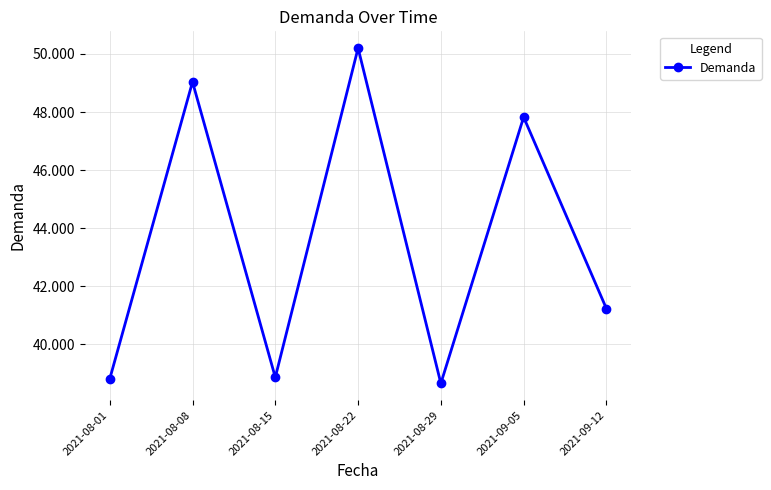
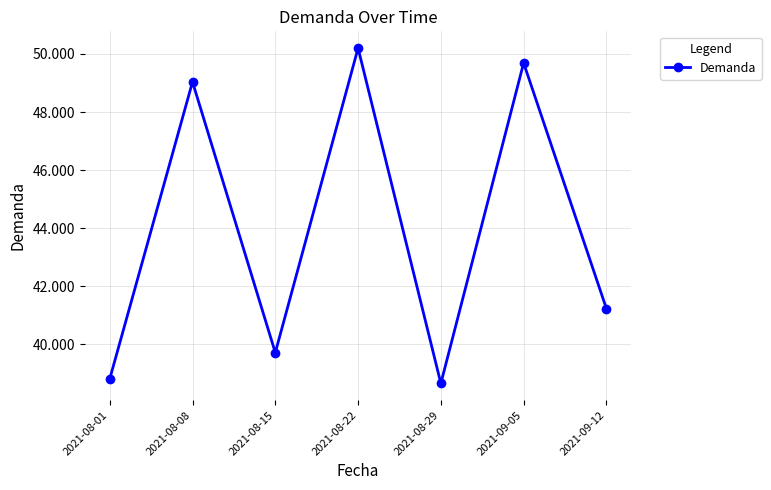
  {
    "2021-08-01": 38.8,
    "2021-08-08": 49.0,
-   "2021-08-15": 38.9,
+   "2021-08-15": 39.7,
    "2021-08-22": 50.2,
    "2021-08-29": 38.7,
-   "2021-09-05": 47.8,
+   "2021-09-05": 49.7,
    "2021-09-12": 41.2
  }
